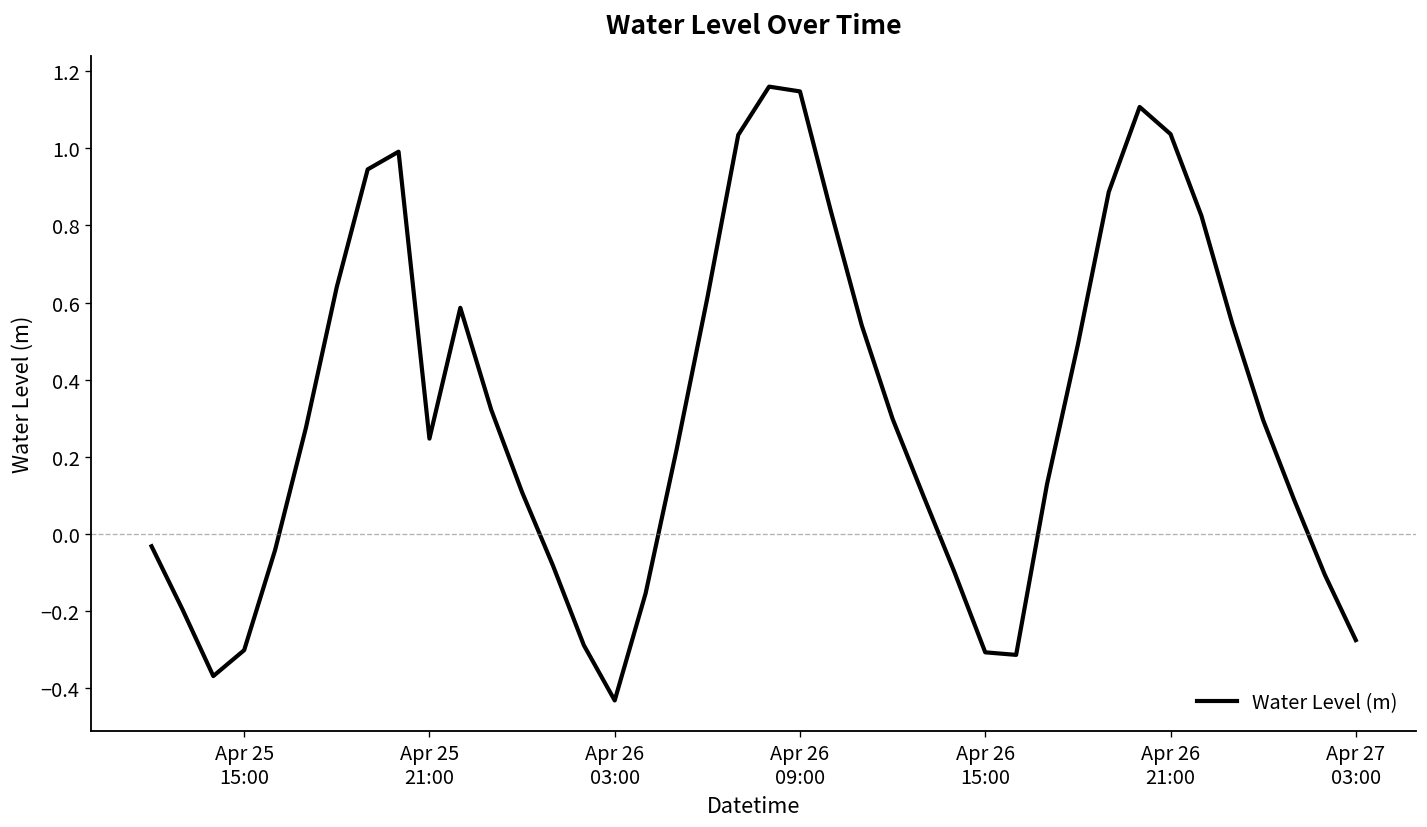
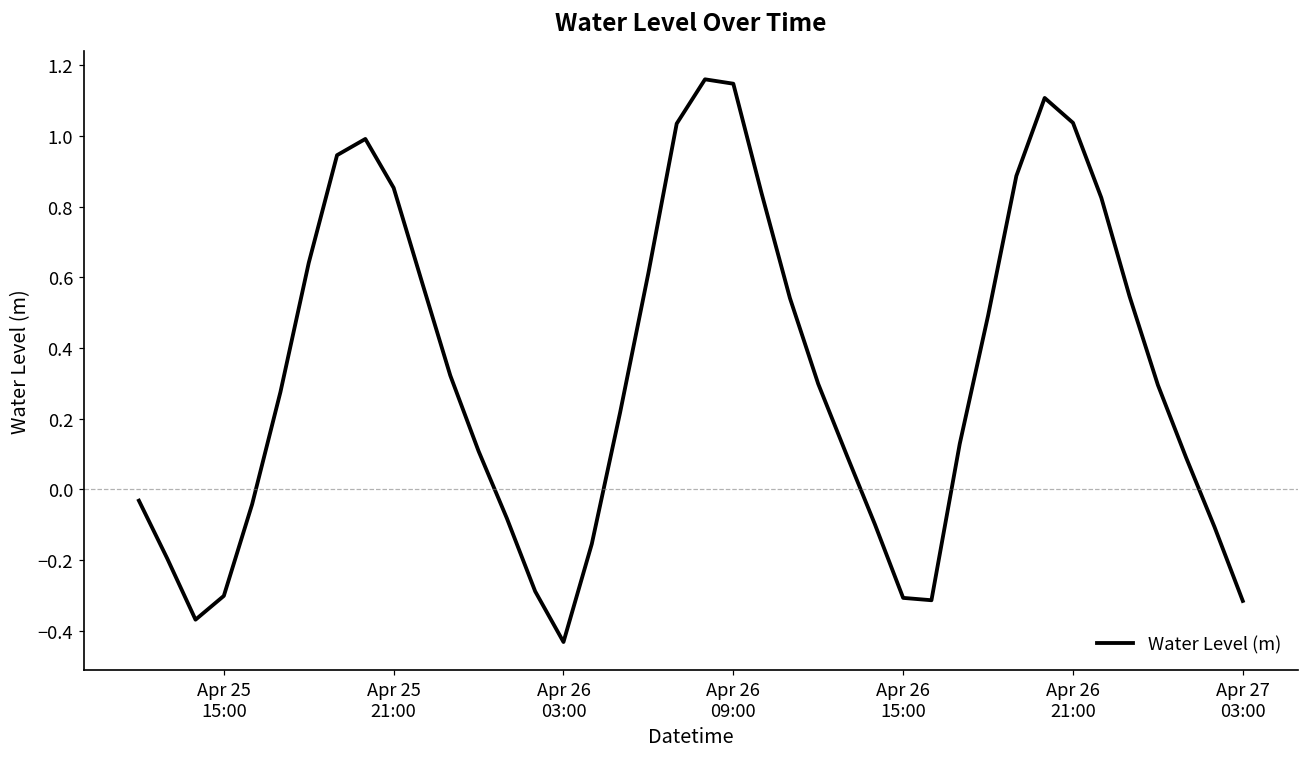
  {
    "Apr 25 15:00": -0.30,
-   "Apr 25 21:00": 0.25,
+   "Apr 25 21:00": 0.85,
    "Apr 26 03:00": -0.43,
    "Apr 26 09:00": 1.15,
    "Apr 26 15:00": -0.31,
    "Apr 26 21:00": 1.04,
-   "Apr 27 03:00": -0.27
+   "Apr 27 03:00": -0.32
  }
